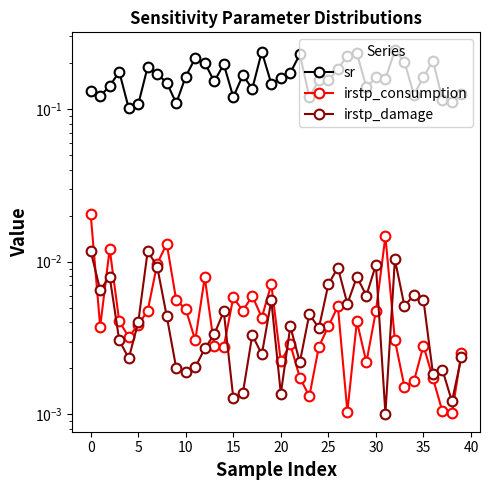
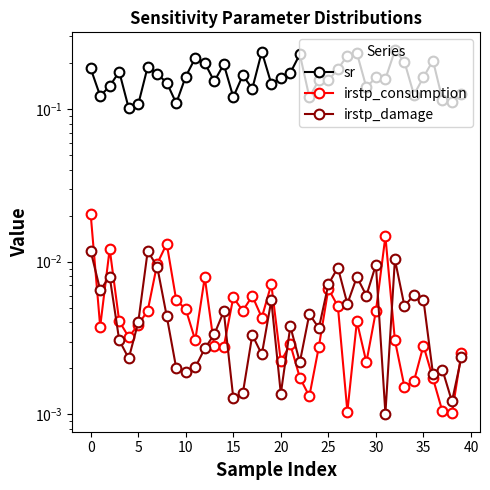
  {
    "sr": {
-     "0": 0.13,
+     "0": 0.18,
      "5": 0.11,
      "10": 0.16,
      "15": 0.12,
      "20": 0.16
    },
    "irstp_consumption": {
      "0": 0.020,
      "10": 0.0049,
      "15": 0.0058,
      "20": 0.0022,
-     "25": 0.0038,
+     "25": 0.007,
      "30": 0.0047,
      "35": 0.0028
    },
    "irstp_damage": {
      "0": 0.012,
      "10": 0.0019,
      "15": 0.0013,
      "20": 0.0014,
      "25": 0.007,
      "30": 0.010,
      "35": 0.0056
    }
  }
